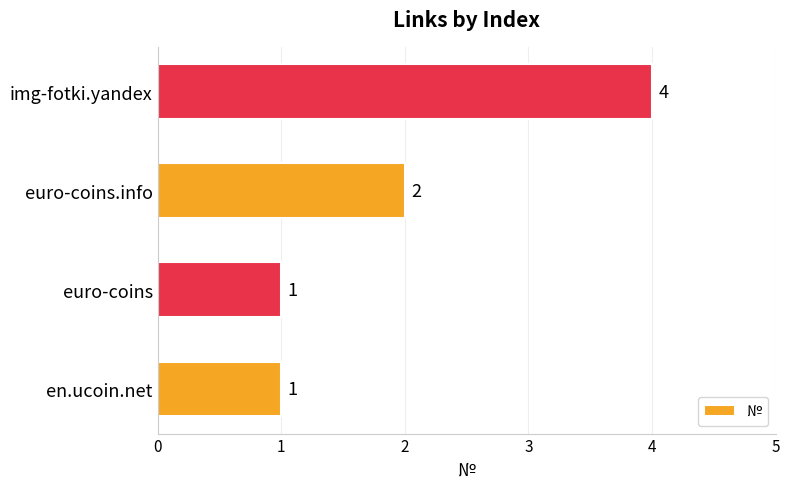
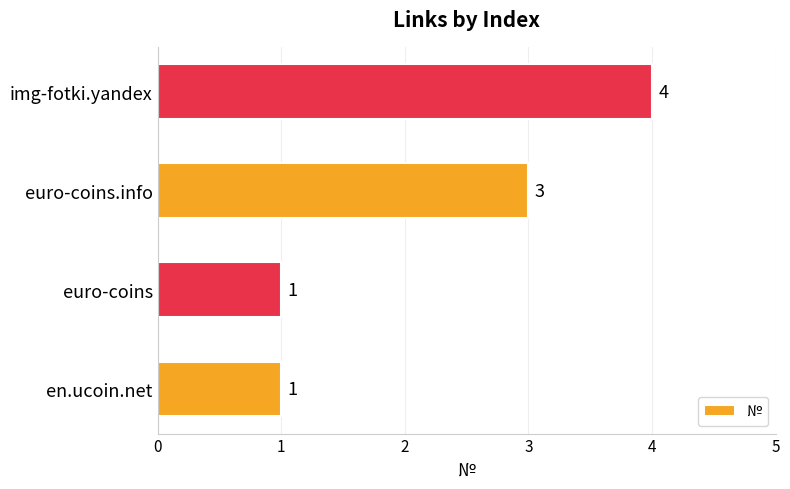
  {
    "img-fotki.yandex": 4,
-   "euro-coins.info": 2,
+   "euro-coins.info": 3,
    "euro-coins": 1,
    "en.ucoin.net": 1
  }
